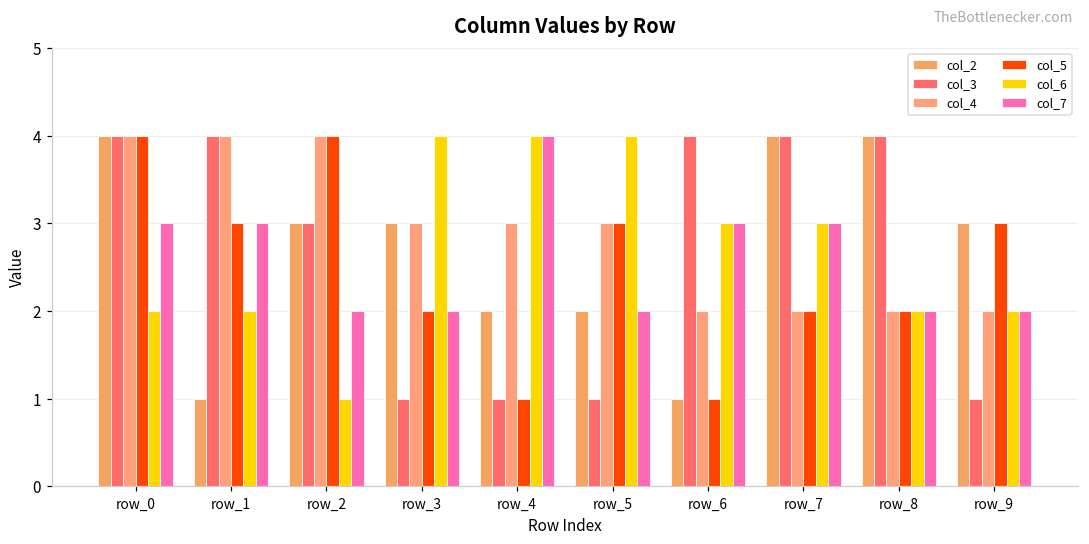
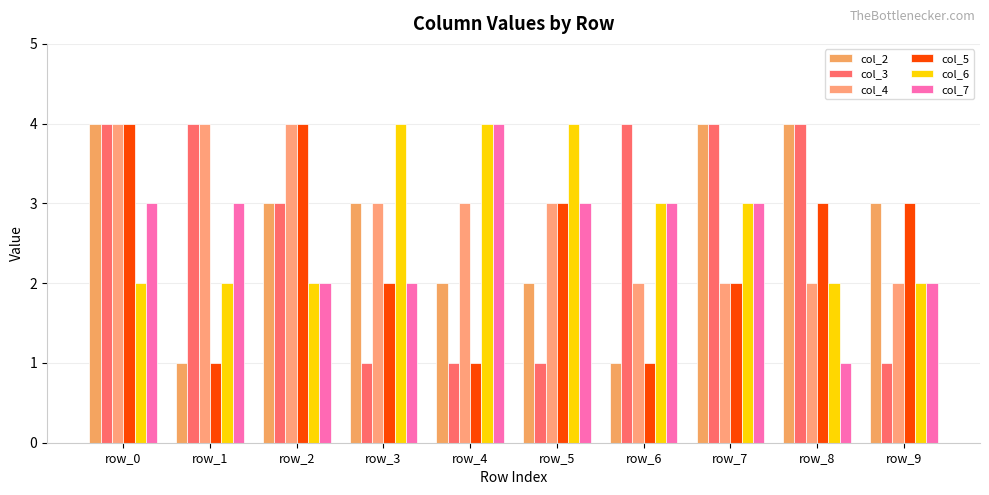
  {
    "col_5": {
      "row_0": 4,
-     "row_1": 3,
+     "row_1": 1,
      "row_2": 4,
      "row_3": 2,
      "row_4": 1,
      "row_5": 3,
      "row_6": 1,
      "row_7": 2,
-     "row_8": 2,
+     "row_8": 3,
      "row_9": 3
    },
    "col_6": {
      "row_0": 2,
      "row_1": 2,
-     "row_2": 1,
+     "row_2": 2,
      "row_3": 4,
      "row_4": 4,
      "row_5": 4,
      "row_6": 3,
      "row_7": 3,
      "row_8": 2,
      "row_9": 2
    },
    "col_7": {
      "row_0": 3,
      "row_1": 3,
      "row_2": 2,
      "row_3": 2,
      "row_4": 4,
-     "row_5": 2,
+     "row_5": 3,
      "row_6": 3,
      "row_7": 3,
-     "row_8": 2,
+     "row_8": 1,
      "row_9": 2
    }
  }
